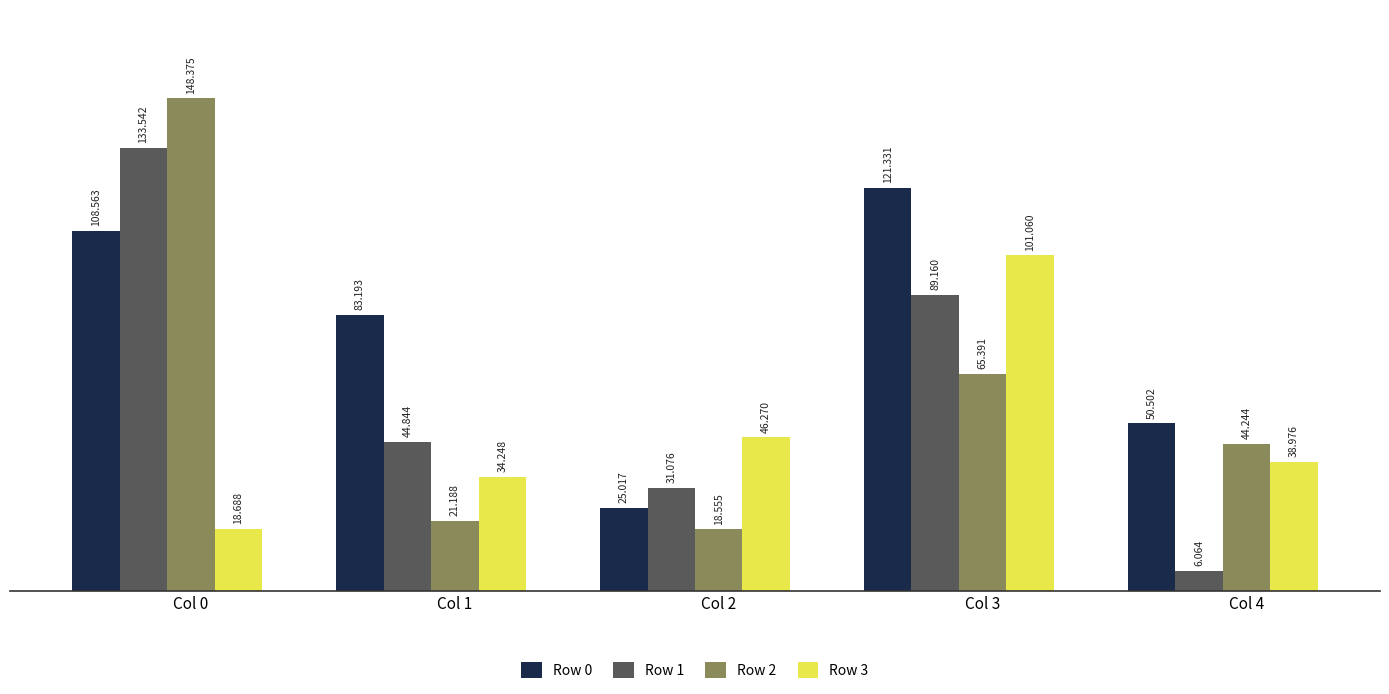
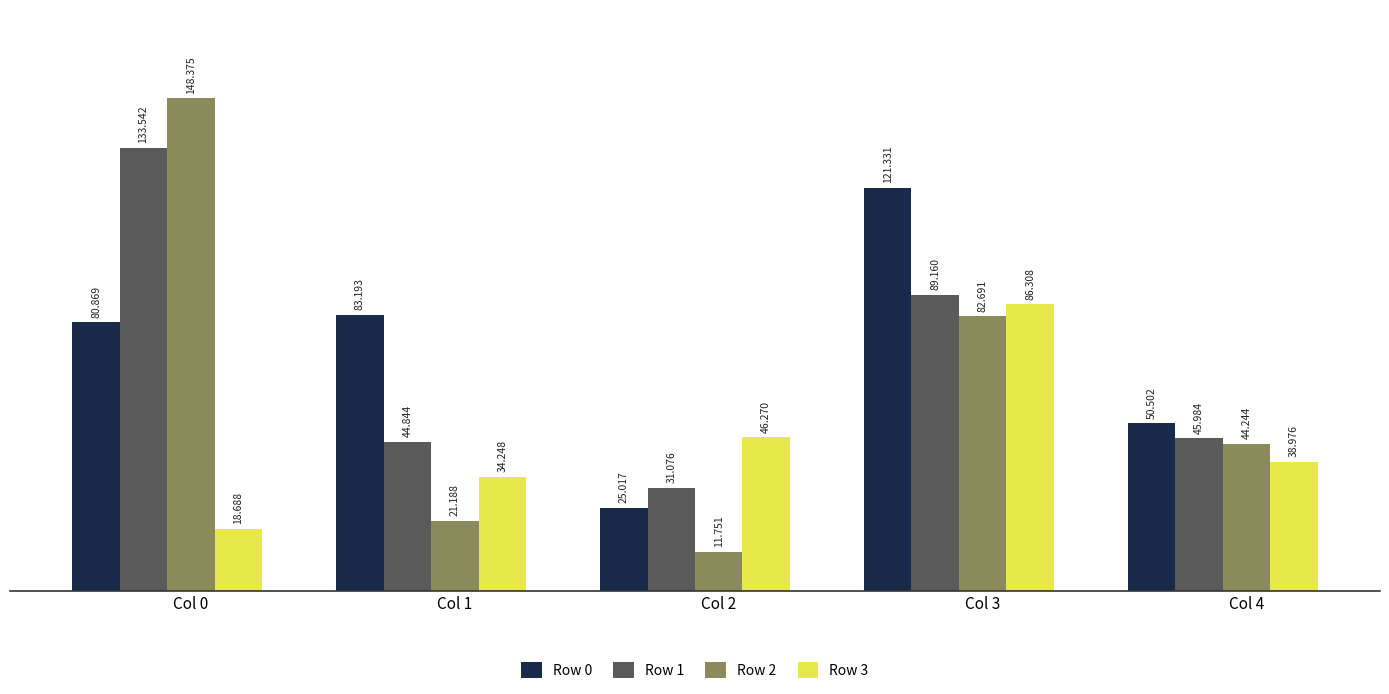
  {
    "Row 0": {
-     "Col 0": 108.563,
+     "Col 0": 80.869,
      "Col 1": 83.193,
      "Col 2": 25.017,
      "Col 3": 121.331,
      "Col 4": 50.502
    },
    "Row 1": {
      "Col 0": 133.542,
      "Col 1": 44.844,
      "Col 2": 31.076,
      "Col 3": 89.160,
-     "Col 4": 6.064
+     "Col 4": 45.984
    },
    "Row 2": {
      "Col 0": 148.375,
      "Col 1": 21.188,
-     "Col 2": 18.555,
-     "Col 3": 65.391,
+     "Col 2": 11.751,
+     "Col 3": 82.691,
      "Col 4": 44.244
    },
    "Row 3": {
      "Col 0": 18.688,
      "Col 1": 34.248,
      "Col 2": 46.270,
-     "Col 3": 101.060,
+     "Col 3": 86.308,
      "Col 4": 38.976
    }
  }
